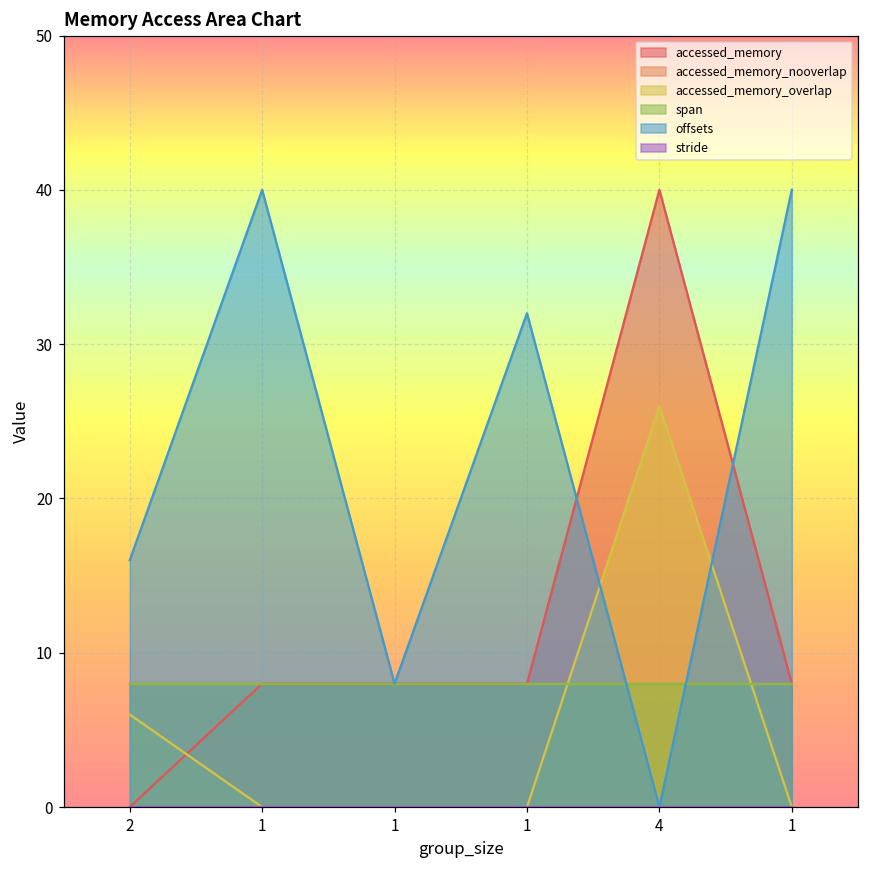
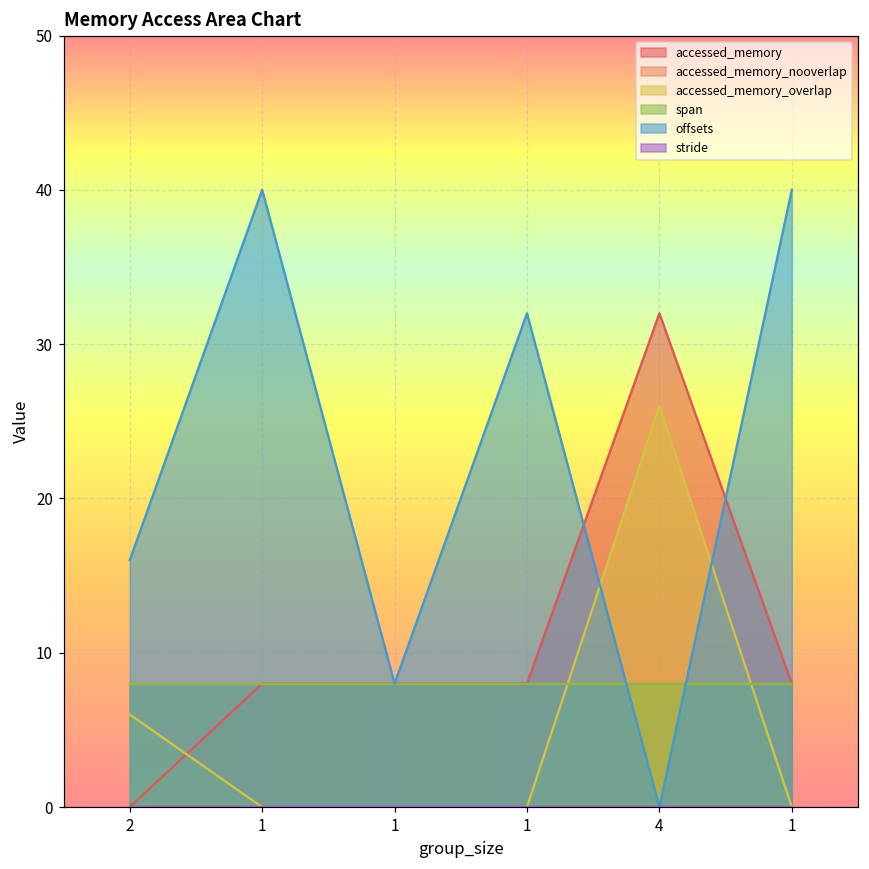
  {
    "accessed_memory": {
-     "4": 40
+     "4": 32
    },
    "span": {
      "2": 8,
      "4": 8
    },
    "accessed_memory_overlap": {
      "2": 6,
      "4": 26
    },
    "offsets": {
      "2": 16
    }
  }
